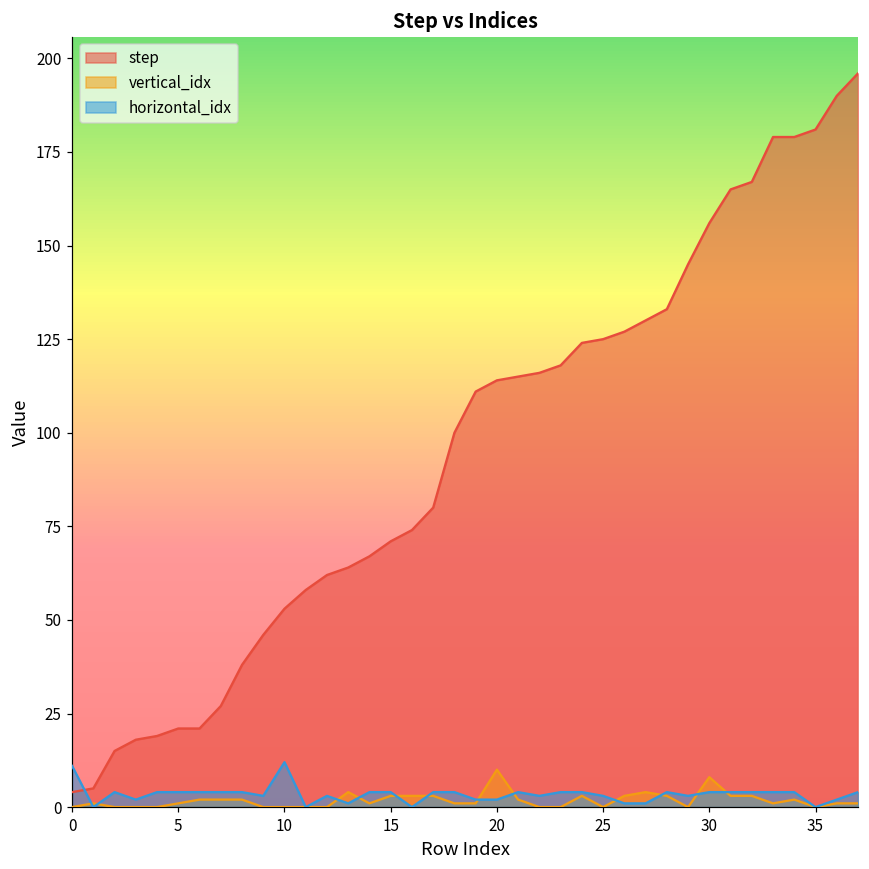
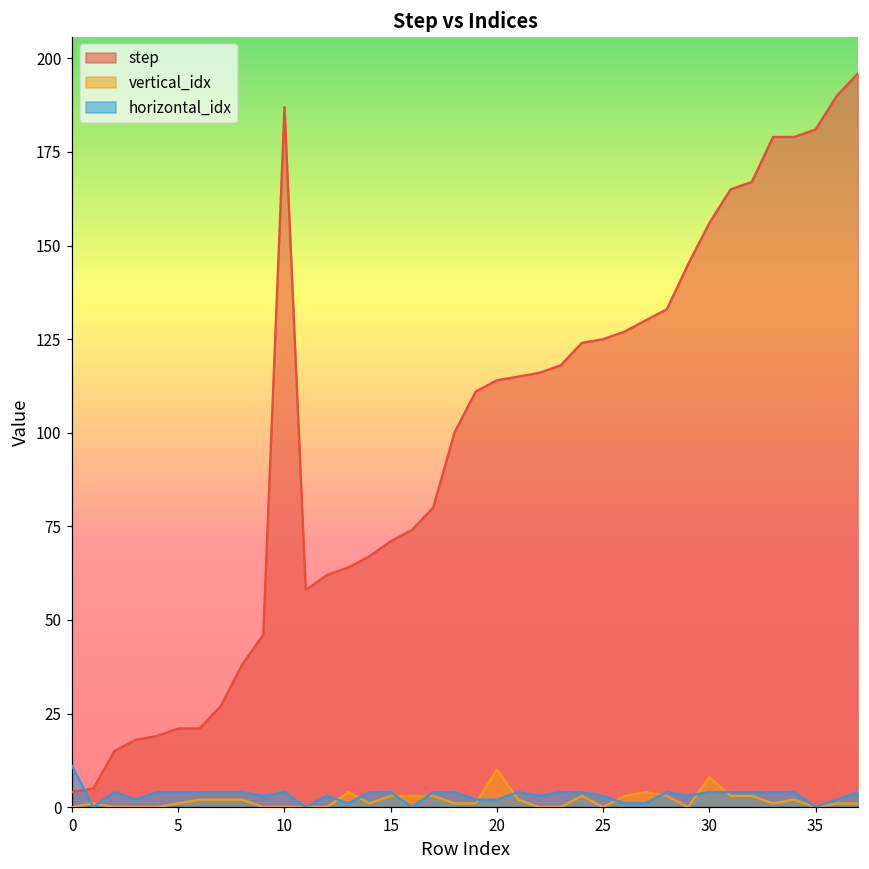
  {
    "step": {
      "0": 4,
      "5": 21,
-     "10": 53,
+     "10": 187,
      "15": 71,
      "20": 114,
      "25": 125,
      "30": 156,
      "35": 181
    },
    "vertical_idx": {
      "0": 0,
      "5": 1,
      "10": 0,
      "15": 3,
      "20": 10,
      "25": 0,
      "30": 8
    },
    "horizontal_idx": {
      "0": 11,
      "5": 4,
-     "10": 12,
+     "10": 4,
      "15": 4,
      "20": 2,
      "25": 3,
      "30": 4
    }
  }
